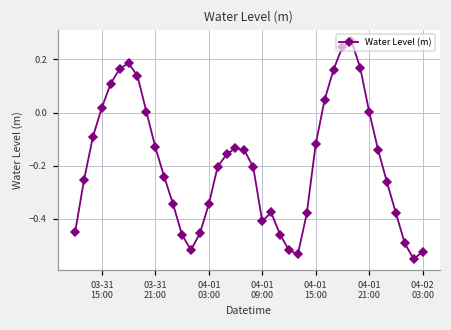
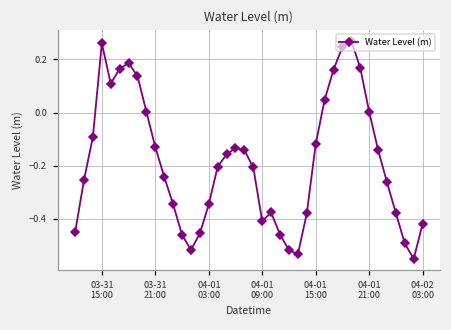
  {
-   "03-31 15:00": 0.02,
+   "03-31 15:00": 0.26,
    "03-31 21:00": -0.13,
    "04-01 03:00": -0.35,
    "04-01 09:00": -0.41,
    "04-01 15:00": -0.12,
    "04-01 21:00": 0.00,
-   "04-02 03:00": -0.52
+   "04-02 03:00": -0.42
  }
